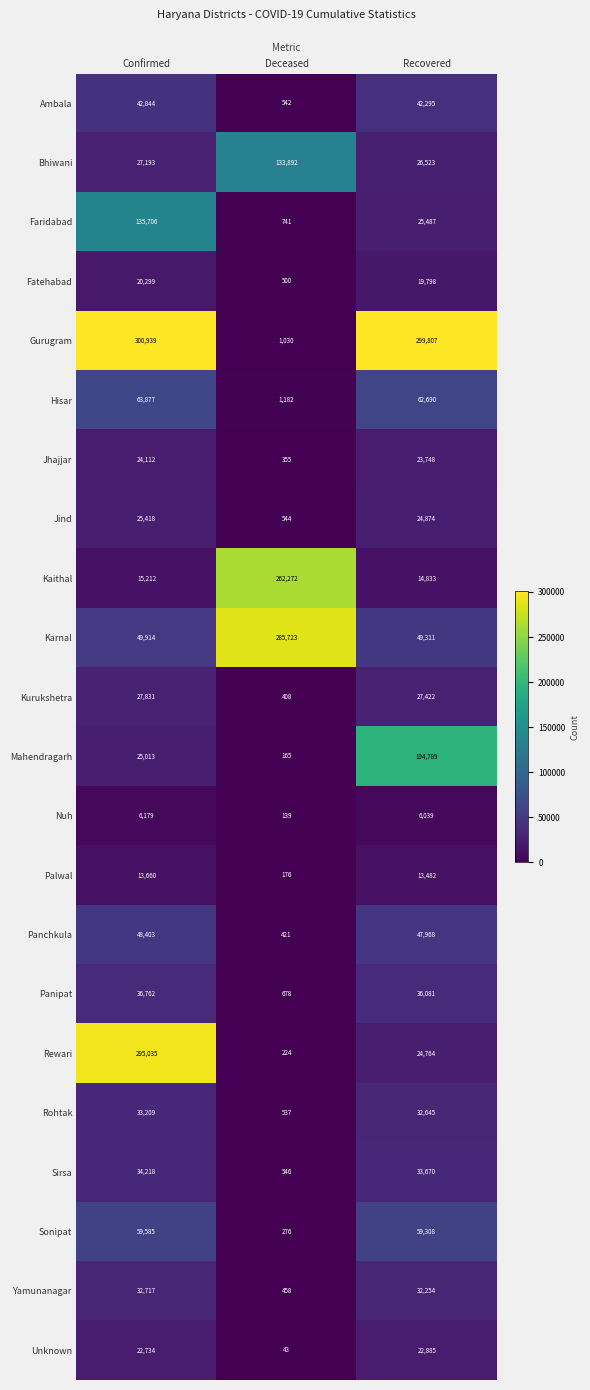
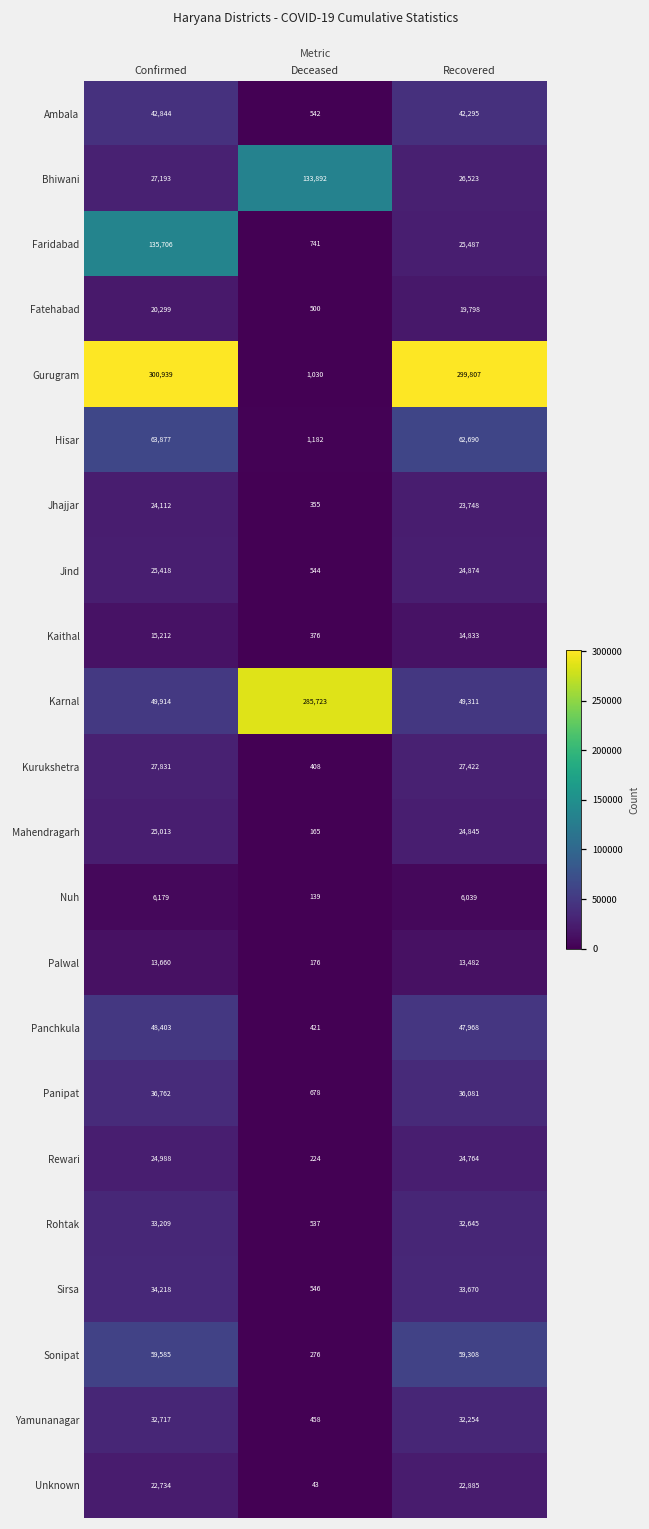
  {
    "Ambala": {
      "Confirmed": "42,844",
      "Deceased": "542",
      "Recovered": "42,295"
    },
    "Bhiwani": {
      "Confirmed": "27,193",
      "Deceased": "133,892",
      "Recovered": "26,523"
    },
    "Faridabad": {
      "Confirmed": "135,706",
      "Deceased": "741",
      "Recovered": "25,487"
    },
    "Fatehabad": {
      "Confirmed": "20,299",
      "Deceased": "500",
      "Recovered": "19,798"
    },
    "Gurugram": {
      "Confirmed": "300,939",
      "Deceased": "1,030",
      "Recovered": "299,807"
    },
    "Hisar": {
      "Confirmed": "63,877",
      "Deceased": "1,182",
      "Recovered": "62,690"
    },
    "Jhajjar": {
      "Confirmed": "24,112",
      "Deceased": "355",
      "Recovered": "23,748"
    },
    "Jind": {
      "Confirmed": "25,418",
      "Deceased": "544",
      "Recovered": "24,874"
    },
    "Kaithal": {
      "Confirmed": "15,212",
-     "Deceased": "262,272",
+     "Deceased": "376",
      "Recovered": "14,833"
    },
    "Karnal": {
      "Confirmed": "49,914",
      "Deceased": "285,723",
      "Recovered": "49,311"
    },
    "Kurukshetra": {
      "Confirmed": "27,831",
      "Deceased": "408",
      "Recovered": "27,422"
    },
    "Mahendragarh": {
      "Confirmed": "25,013",
      "Deceased": "165",
-     "Recovered": "194,789"
+     "Recovered": "24,845"
    },
    "Nuh": {
      "Confirmed": "6,179",
      "Deceased": "139",
      "Recovered": "6,039"
    },
    "Palwal": {
      "Confirmed": "13,660",
      "Deceased": "176",
      "Recovered": "13,482"
    },
    "Panchkula": {
      "Confirmed": "48,403",
      "Deceased": "421",
      "Recovered": "47,968"
    },
    "Panipat": {
      "Confirmed": "36,762",
      "Deceased": "678",
      "Recovered": "36,081"
    },
    "Rewari": {
-     "Confirmed": "295,035",
+     "Confirmed": "24,988",
      "Deceased": "224",
      "Recovered": "24,764"
    },
    "Rohtak": {
      "Confirmed": "33,209",
      "Deceased": "537",
      "Recovered": "32,645"
    },
    "Sirsa": {
      "Confirmed": "34,218",
      "Deceased": "546",
      "Recovered": "33,670"
    },
    "Sonipat": {
      "Confirmed": "59,585",
      "Deceased": "276",
      "Recovered": "59,308"
    },
    "Yamunanagar": {
      "Confirmed": "32,717",
      "Deceased": "458",
      "Recovered": "32,254"
    },
    "Unknown": {
      "Confirmed": "22,734",
      "Deceased": "43",
      "Recovered": "22,885"
    }
  }
